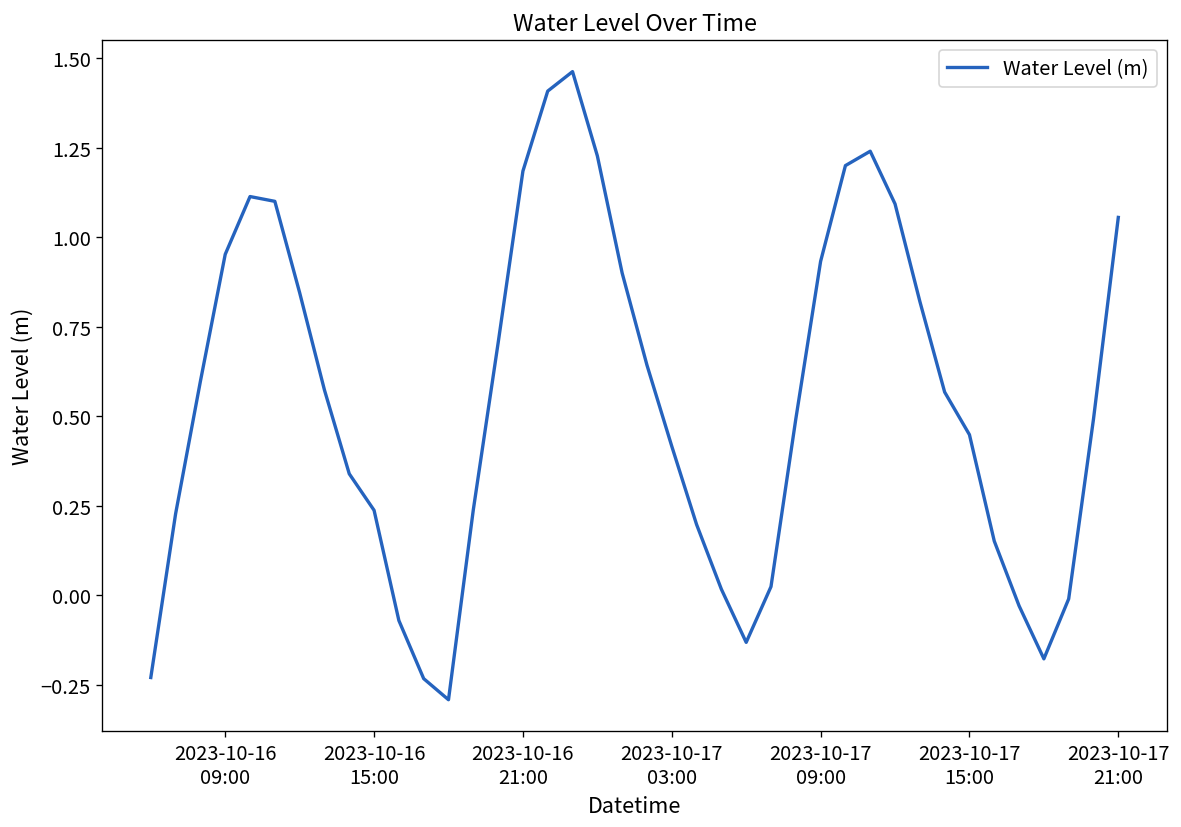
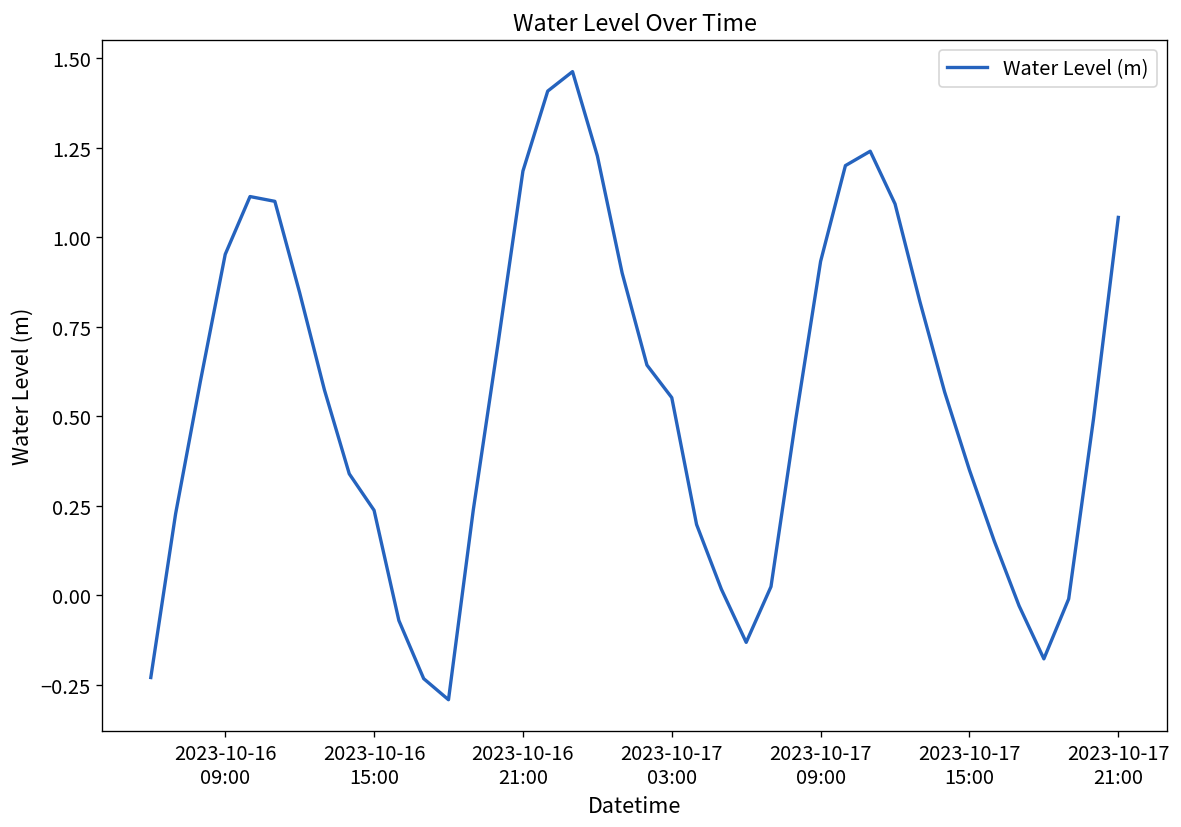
  {
    "2023-10-16 09:00": 0.95,
    "2023-10-16 15:00": 0.24,
    "2023-10-16 21:00": 1.19,
-   "2023-10-17 03:00": 0.42,
+   "2023-10-17 03:00": 0.55,
    "2023-10-17 09:00": 0.93,
-   "2023-10-17 15:00": 0.45,
+   "2023-10-17 15:00": 0.35,
    "2023-10-17 21:00": 1.06
  }
